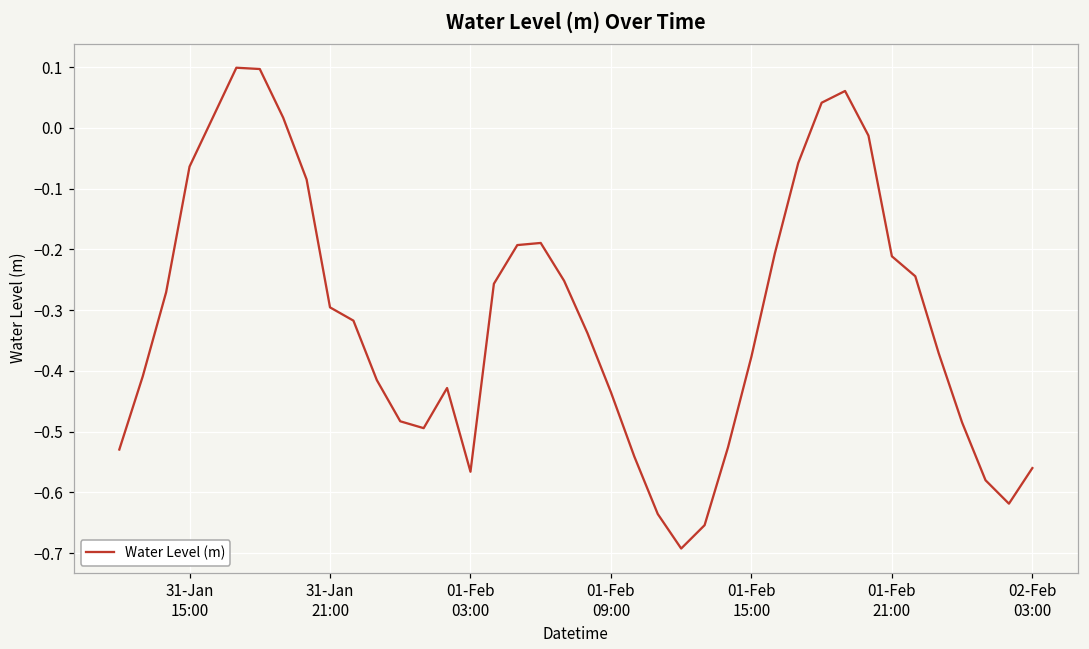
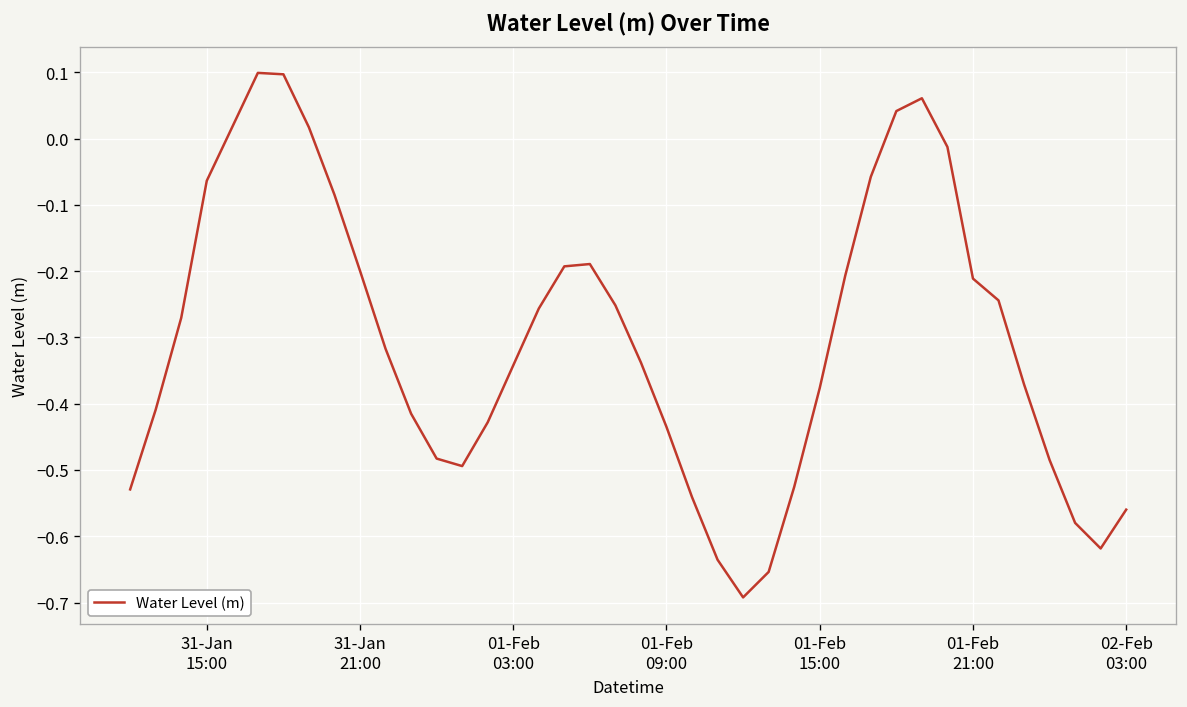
  {
    "31-Jan 15:00": -0.06,
-   "31-Jan 21:00": -0.30,
-   "01-Feb 03:00": -0.57,
+   "31-Jan 21:00": -0.20,
+   "01-Feb 03:00": -0.34,
    "01-Feb 09:00": -0.44,
    "01-Feb 15:00": -0.38,
    "01-Feb 21:00": -0.21,
    "02-Feb 03:00": -0.56
  }
